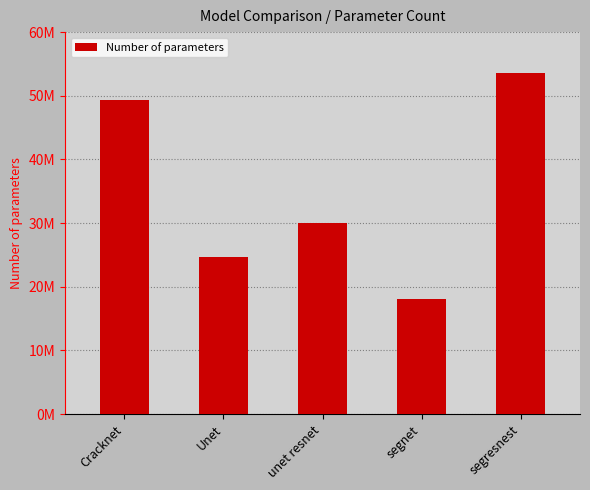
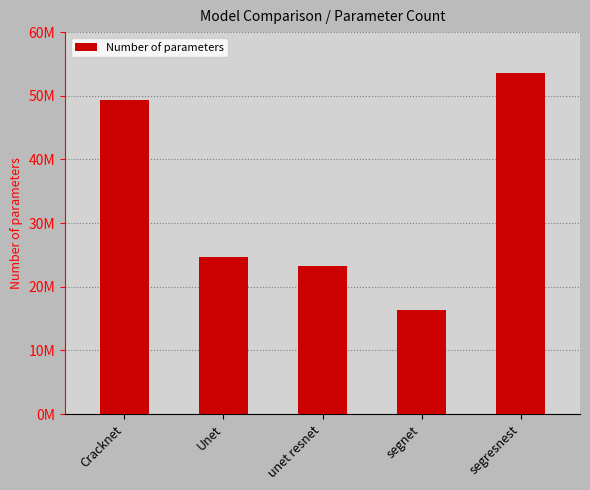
  {
    "Cracknet": 49000000,
    "Unet": 25000000,
-   "unet resnet": 30000000,
-   "segnet": 18000000,
+   "unet resnet": 23000000,
+   "segnet": 16000000,
    "segresnest": 54000000
  }
